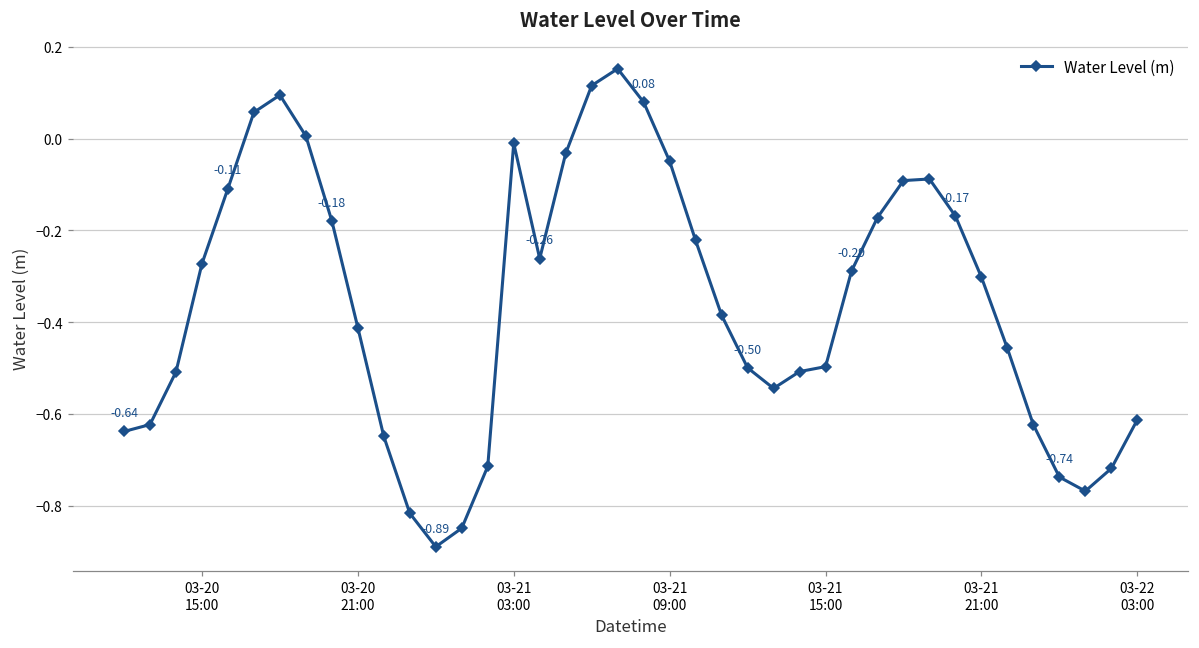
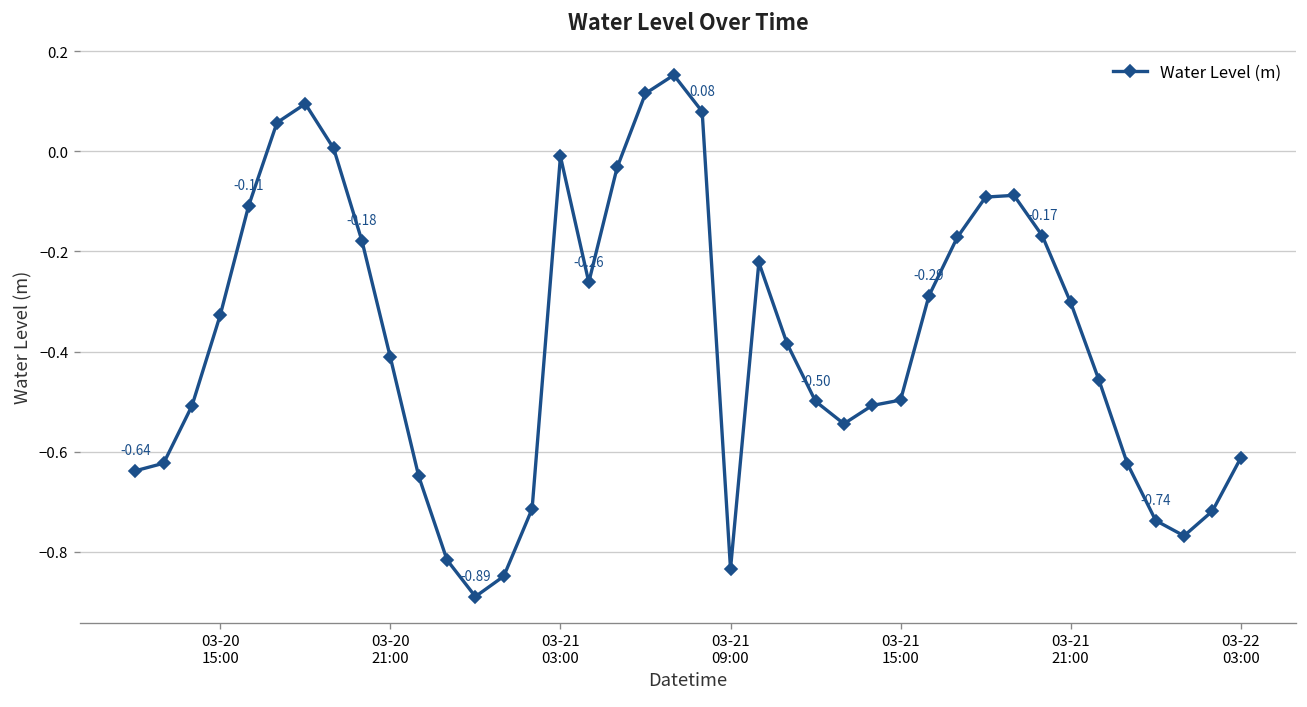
  {
-   "03-20 15:00": -0.27,
+   "03-20 15:00": -0.33,
    "03-20 21:00": -0.41,
    "03-21 03:00": -0.01,
-   "03-21 09:00": -0.05,
+   "03-21 09:00": -0.83,
    "03-21 15:00": -0.50,
    "03-21 21:00": -0.30,
    "03-22 03:00": -0.61
  }
